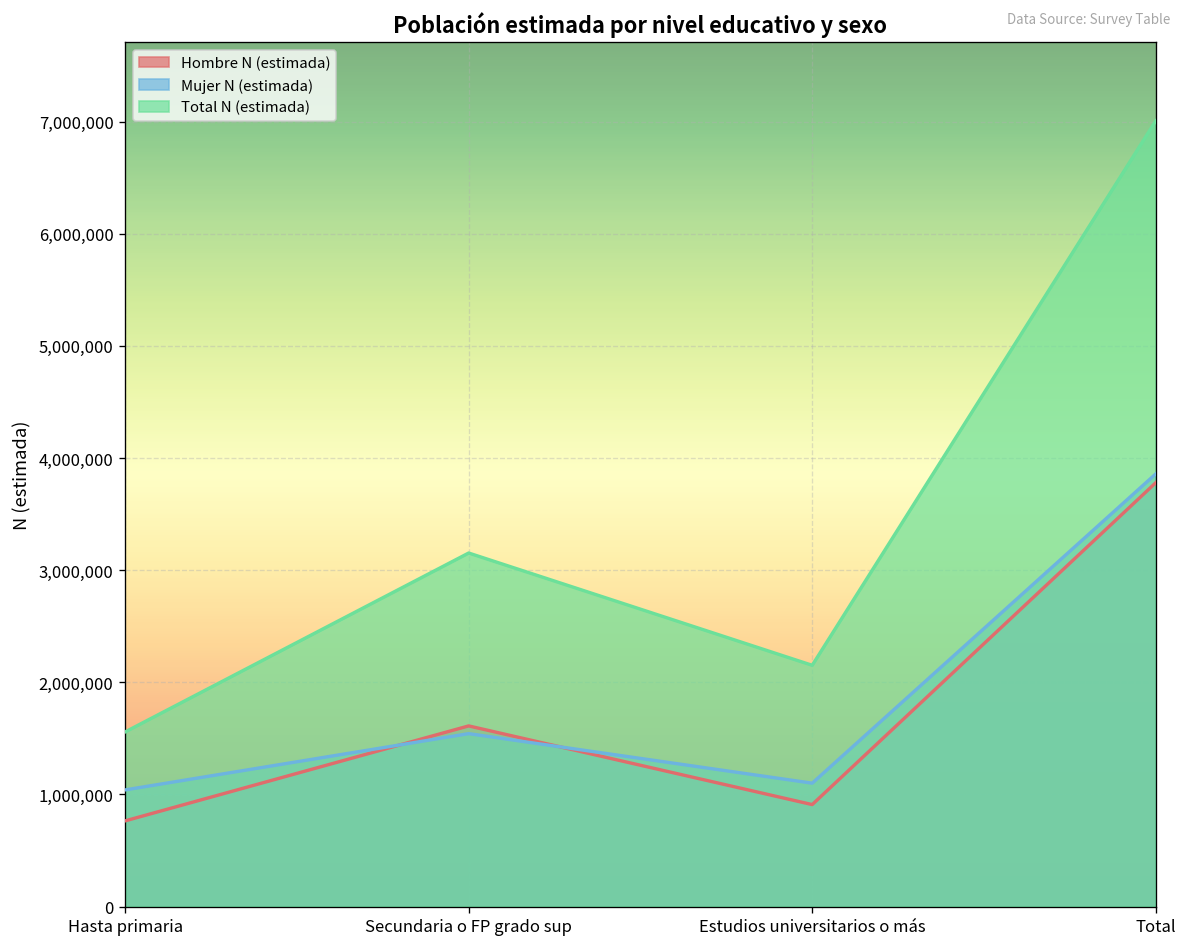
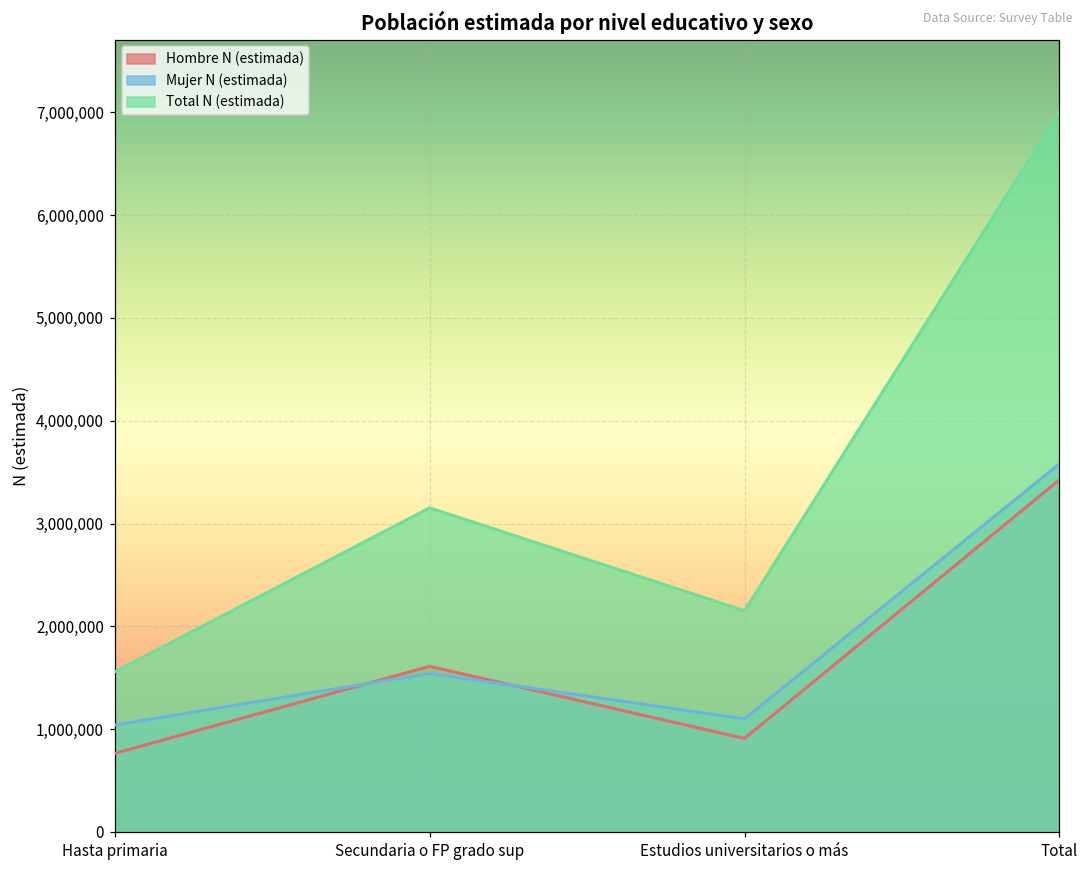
  {
    "Hombre N (estimada)": {
      "Hasta primaria": "800,000",
      "Secundaria o FP grado sup": "1,600,000",
      "Estudios universitarios o más": "900,000",
-     "Total": "3,800,000"
+     "Total": "3,400,000"
    },
    "Mujer N (estimada)": {
      "Hasta primaria": "1,000,000",
      "Secundaria o FP grado sup": "1,500,000",
      "Estudios universitarios o más": "1,100,000",
-     "Total": "3,900,000"
+     "Total": "3,600,000"
    },
    "Total N (estimada)": {
      "Hasta primaria": "1,600,000",
      "Secundaria o FP grado sup": "3,200,000",
      "Estudios universitarios o más": "2,200,000",
      "Total": "7,000,000"
    }
  }
